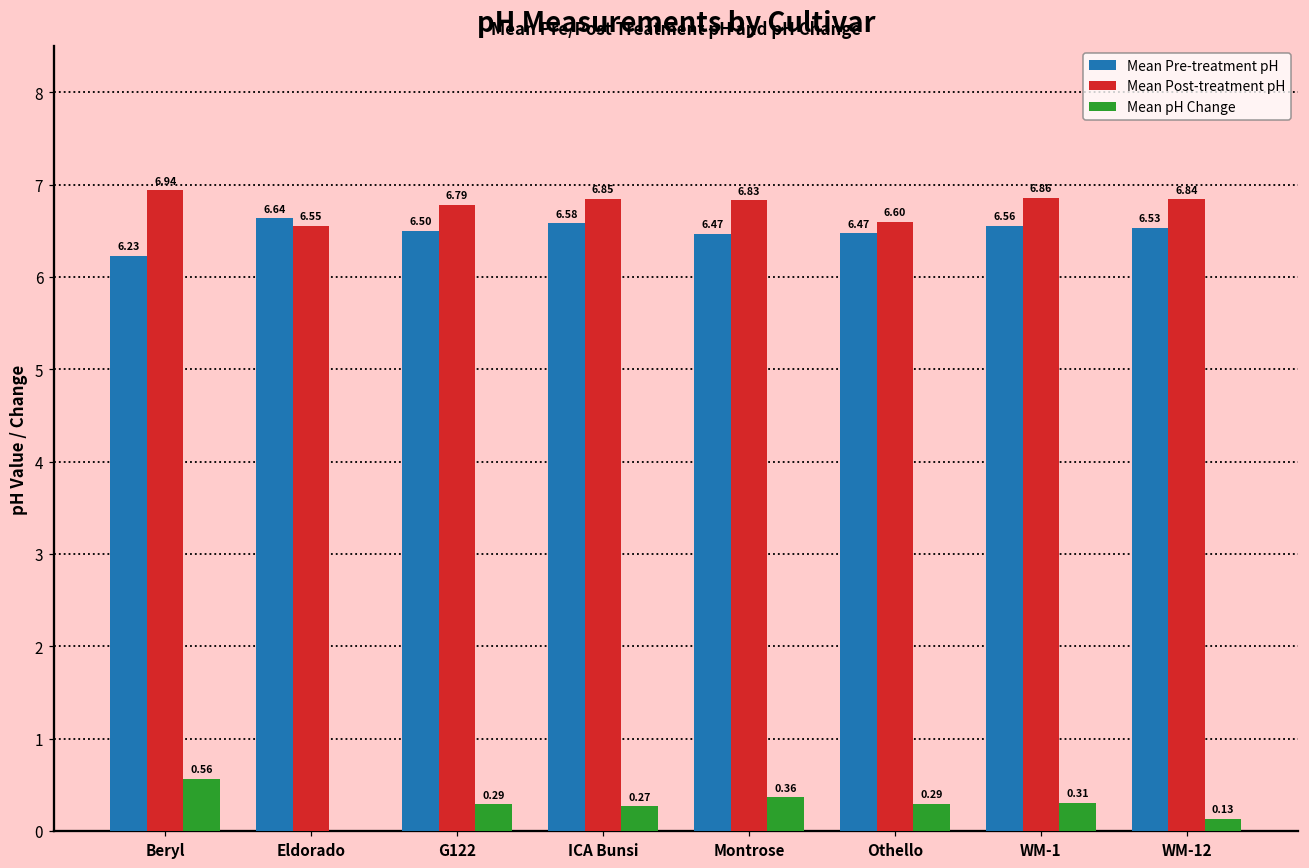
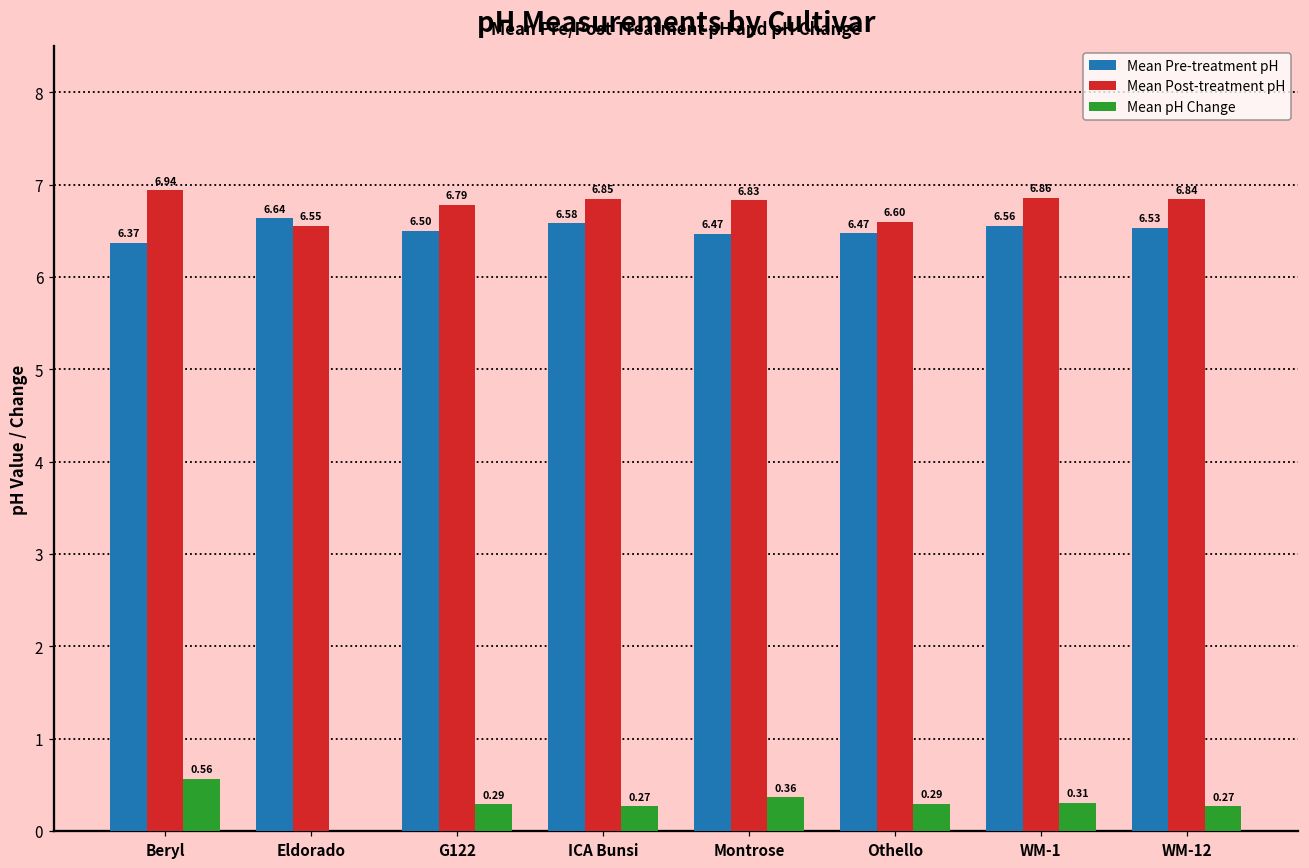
  {
    "Mean Pre-treatment pH": {
-     "Beryl": 6.23,
+     "Beryl": 6.37,
      "Eldorado": 6.64,
      "G122": 6.50,
      "ICA Bunsi": 6.58,
      "Montrose": 6.47,
      "Othello": 6.47,
      "WM-1": 6.56,
      "WM-12": 6.53
    },
    "Mean Post-treatment pH": {
      "Beryl": 6.94,
      "Eldorado": 6.55,
      "G122": 6.79,
      "ICA Bunsi": 6.85,
      "Montrose": 6.83,
      "Othello": 6.60,
      "WM-1": 6.86,
      "WM-12": 6.84
    },
    "Mean pH Change": {
      "Beryl": 0.56,
      "G122": 0.29,
      "ICA Bunsi": 0.27,
      "Montrose": 0.36,
      "Othello": 0.29,
      "WM-1": 0.31,
-     "WM-12": 0.13
+     "WM-12": 0.27
    }
  }
